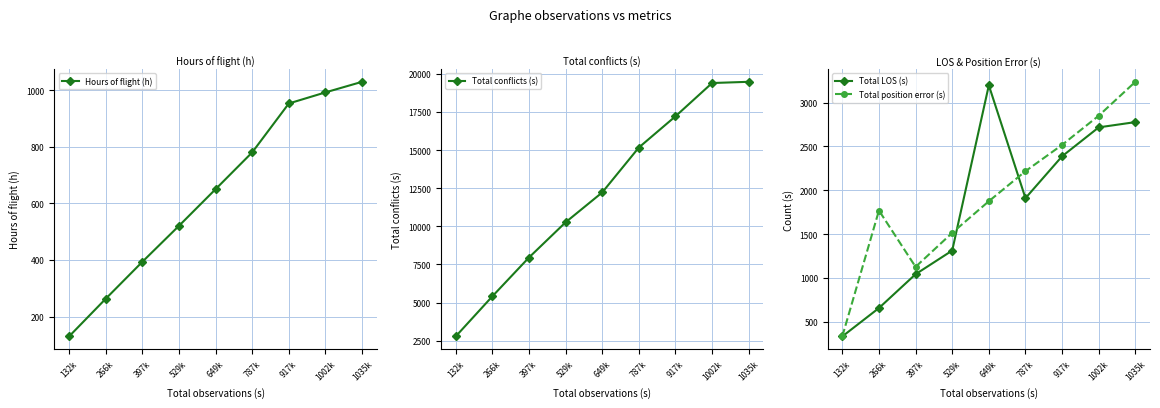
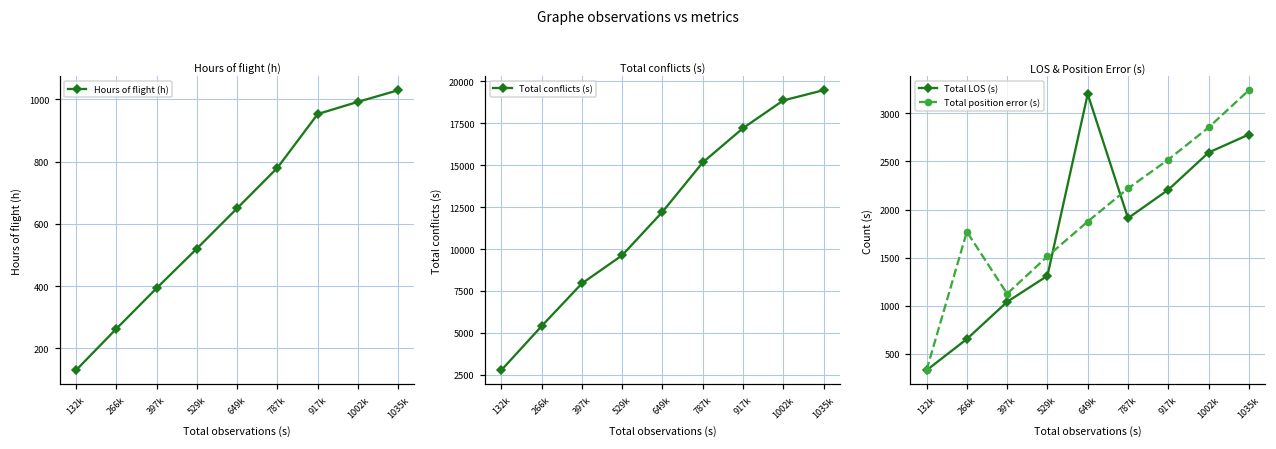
  {
    "Hours of flight (h)": {
      "132k": 130,
      "266k": 260,
      "397k": 390,
      "529k": 520,
      "649k": 650,
      "787k": 780,
      "917k": 950,
      "1002k": 990,
      "1035k": 1030
    },
    "Total conflicts (s)": {
      "132k": 2800,
      "266k": 5400,
      "397k": 8000,
-     "529k": 10300,
+     "529k": 9600,
      "649k": 12200,
      "787k": 15200,
      "917k": 17200,
-     "1002k": 19400,
+     "1002k": 18900,
      "1035k": 19500
    },
    "LOS & Position Error (s)": {
      "Total LOS (s)": {
        "266k": 700,
        "397k": 1000,
        "529k": 1300,
        "649k": 3200,
        "787k": 1900,
-       "917k": 2400,
-       "1002k": 2700,
+       "917k": 2200,
+       "1002k": 2600,
        "1035k": 2800
      },
      "Total position error (s)": {
        "266k": 1800,
        "397k": 1100,
        "529k": 1500,
        "649k": 1900,
        "787k": 2200,
        "917k": 2500,
        "1002k": 2900,
        "1035k": 3200
      }
    }
  }
